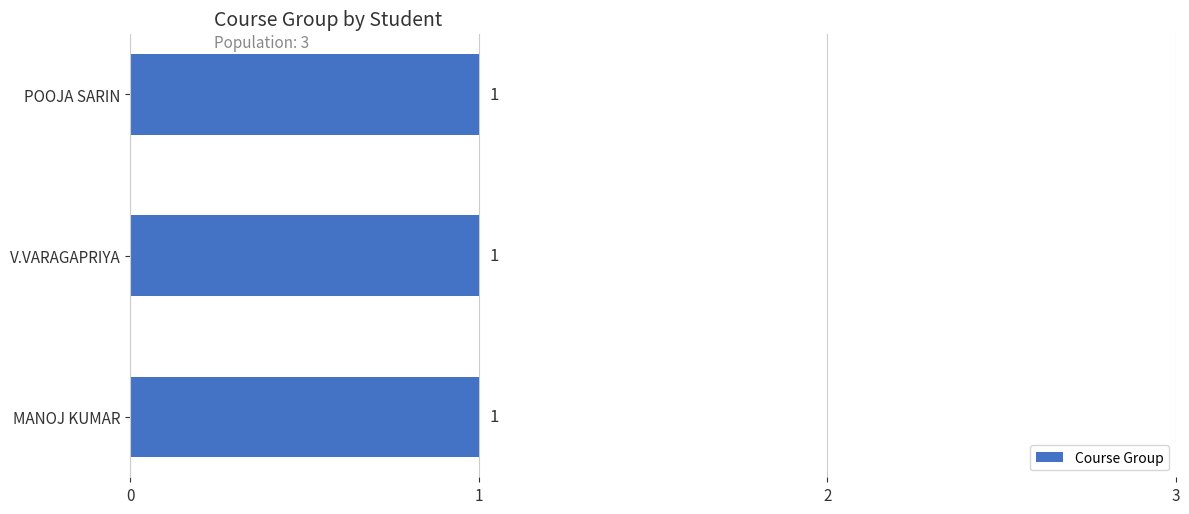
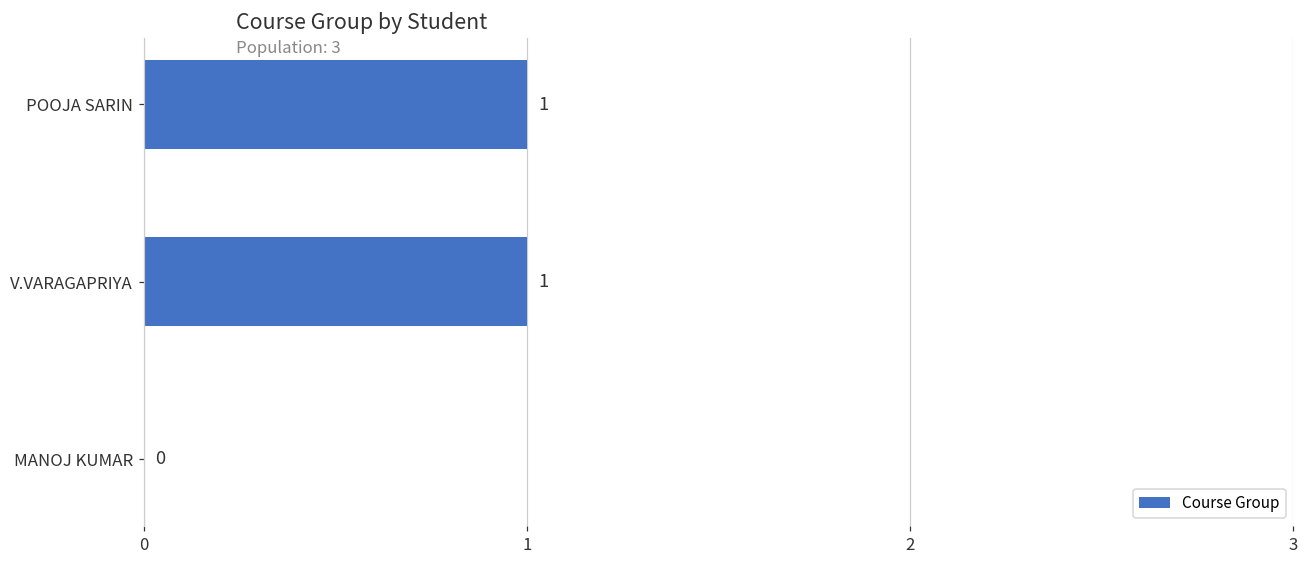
  {
    "POOJA SARIN": 1,
    "V.VARAGAPRIYA": 1,
-   "MANOJ KUMAR": 1
+   "MANOJ KUMAR": 0
  }
